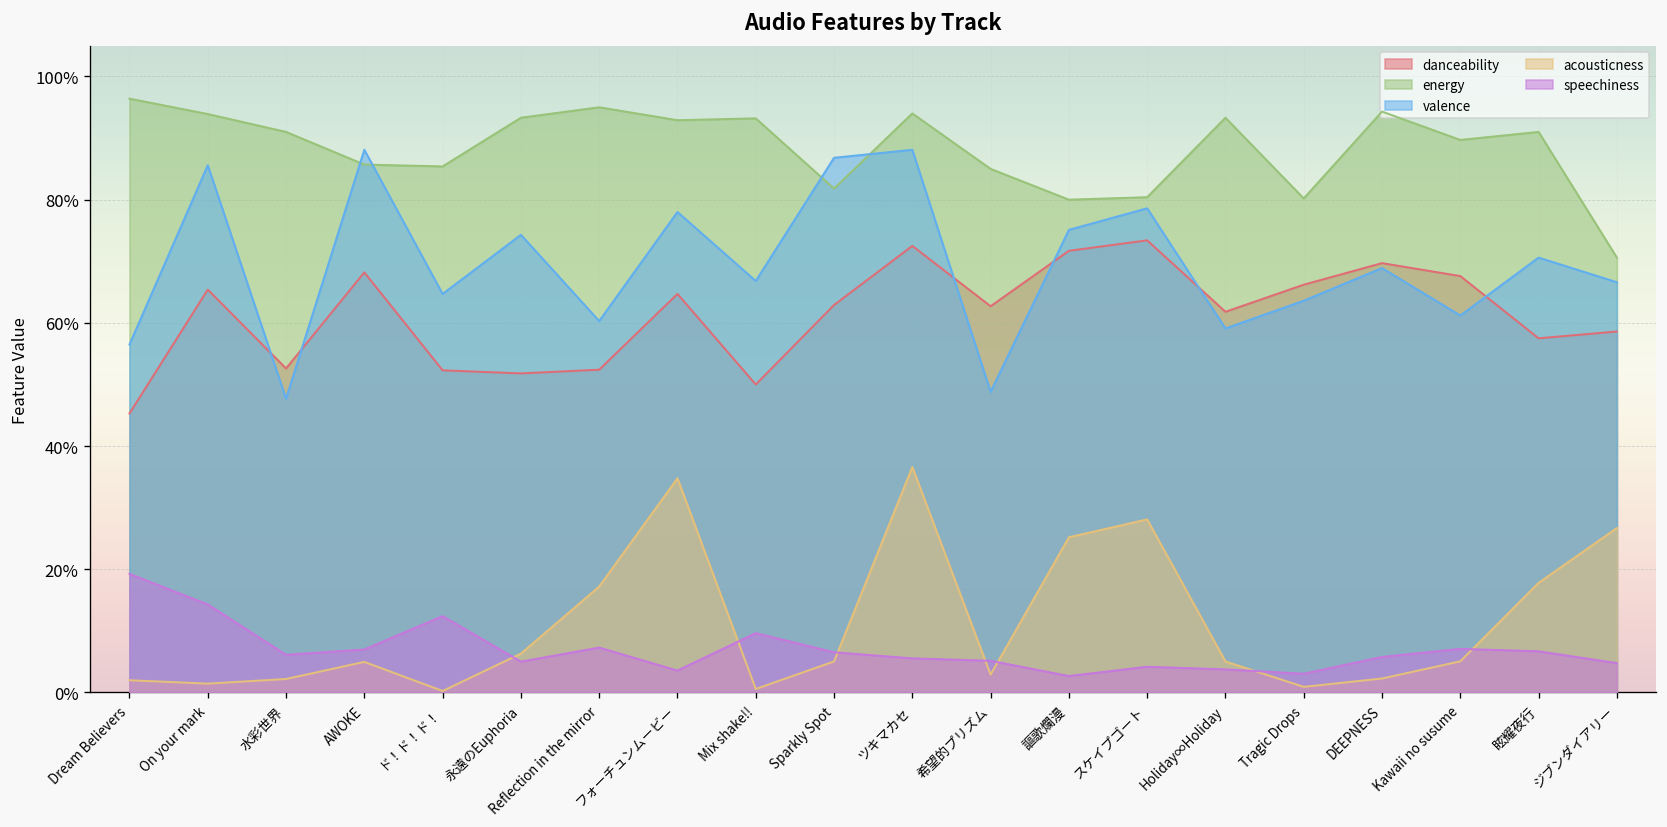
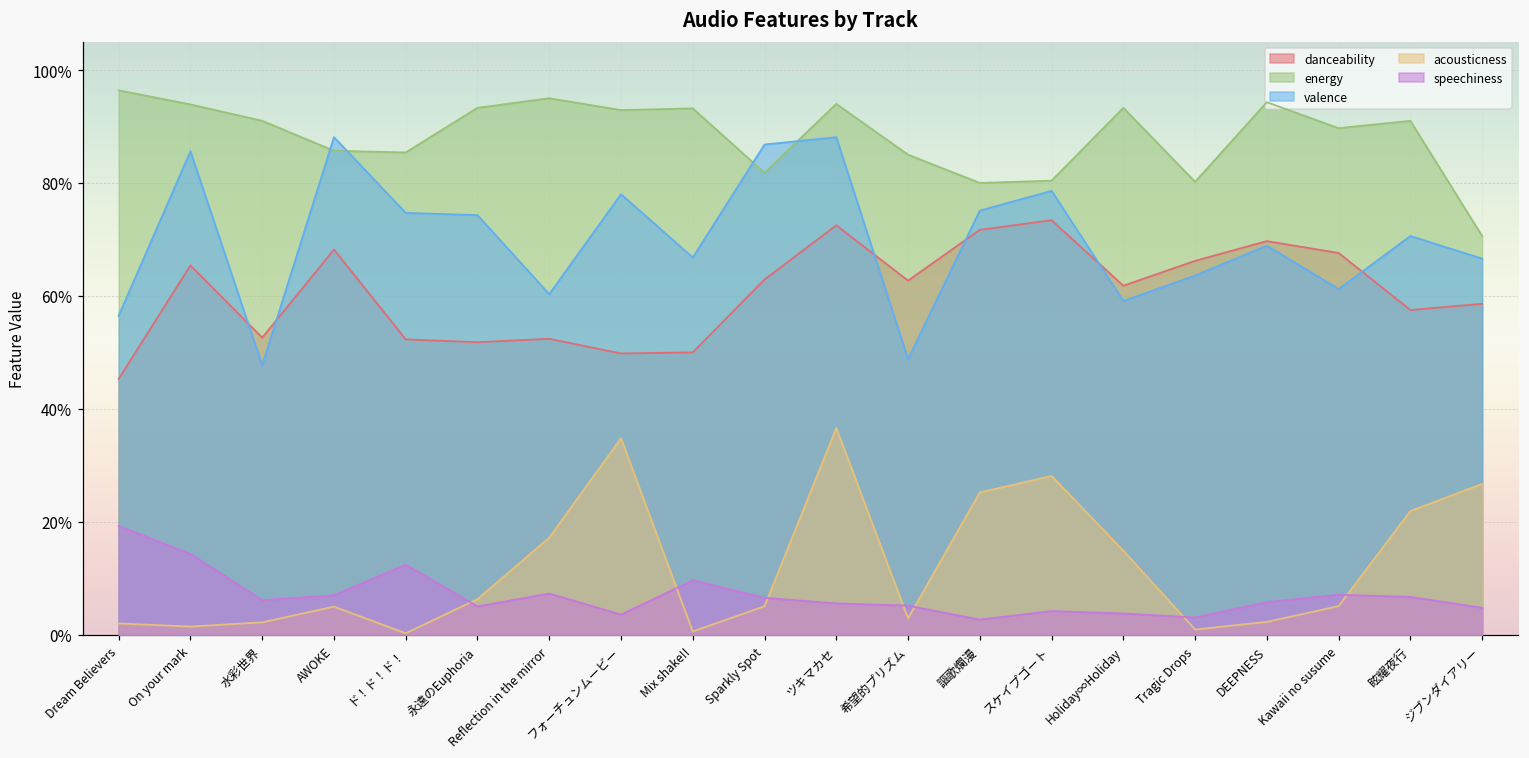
  {
    "danceability": {
      "Dream Believers": "45%",
      "On your mark": "65%",
      "水彩世界": "53%",
      "AWOKE": "68%",
      "ド！ド！ド！": "52%",
      "永遠のEuphoria": "52%",
      "Reflection in the mirror": "52%",
-     "フォーチュンムービー": "65%",
+     "フォーチュンムービー": "50%",
      "Mix shake!!": "50%",
      "Sparkly Spot": "63%",
      "ツキマカセ": "73%",
      "希望的プリズム": "63%",
      "謳歌爛漫": "72%",
      "スケイプゴート": "73%",
      "Holiday∞Holiday": "62%",
      "Tragic Drops": "66%",
      "DEEPNESS": "70%",
      "Kawaii no susume": "68%",
      "眩耀夜行": "57%",
      "ジブンダイアリー": "59%"
    },
    "energy": {
      "Dream Believers": "96%",
      "On your mark": "94%",
      "水彩世界": "91%",
      "AWOKE": "86%",
      "ド！ド！ド！": "85%",
      "永遠のEuphoria": "93%",
      "Reflection in the mirror": "95%",
      "フォーチュンムービー": "93%",
      "Mix shake!!": "93%",
      "Sparkly Spot": "82%",
      "ツキマカセ": "94%",
      "希望的プリズム": "85%",
      "謳歌爛漫": "80%",
      "スケイプゴート": "80%",
      "Holiday∞Holiday": "93%",
      "Tragic Drops": "80%",
      "Kawaii no susume": "90%",
      "眩耀夜行": "91%",
      "ジブンダイアリー": "71%"
    },
    "valence": {
      "Dream Believers": "56%",
      "On your mark": "86%",
      "水彩世界": "48%",
      "AWOKE": "88%",
-     "ド！ド！ド！": "65%",
+     "ド！ド！ド！": "75%",
      "永遠のEuphoria": "74%",
      "Reflection in the mirror": "60%",
      "フォーチュンムービー": "78%",
      "Mix shake!!": "67%",
      "Sparkly Spot": "87%",
      "ツキマカセ": "88%",
      "希望的プリズム": "49%",
      "謳歌爛漫": "75%",
      "スケイプゴート": "79%",
      "Holiday∞Holiday": "59%",
      "Tragic Drops": "64%",
      "DEEPNESS": "69%",
      "Kawaii no susume": "61%",
      "眩耀夜行": "71%",
      "ジブンダイアリー": "67%"
    },
    "acousticness": {
      "Dream Believers": "2%",
      "On your mark": "1%",
      "水彩世界": "2%",
      "AWOKE": "5%",
      "ド！ド！ド！": "0%",
      "永遠のEuphoria": "6%",
      "Reflection in the mirror": "17%",
      "フォーチュンムービー": "35%",
      "Mix shake!!": "1%",
      "Sparkly Spot": "5%",
      "ツキマカセ": "37%",
      "希望的プリズム": "3%",
      "謳歌爛漫": "25%",
      "スケイプゴート": "28%",
-     "Holiday∞Holiday": "5%",
+     "Holiday∞Holiday": "15%",
      "Tragic Drops": "1%",
      "DEEPNESS": "2%",
      "Kawaii no susume": "5%",
-     "眩耀夜行": "18%",
+     "眩耀夜行": "22%",
      "ジブンダイアリー": "27%"
    },
    "speechiness": {
      "Dream Believers": "19%",
      "On your mark": "14%",
      "水彩世界": "6%",
      "AWOKE": "7%",
      "ド！ド！ド！": "12%",
      "永遠のEuphoria": "5%",
      "Reflection in the mirror": "7%",
      "フォーチュンムービー": "4%",
      "Mix shake!!": "10%",
      "Sparkly Spot": "7%",
      "ツキマカセ": "6%",
      "希望的プリズム": "5%",
      "謳歌爛漫": "3%",
      "スケイプゴート": "4%",
      "Holiday∞Holiday": "4%",
      "Tragic Drops": "3%",
      "DEEPNESS": "6%",
      "Kawaii no susume": "7%",
      "眩耀夜行": "7%",
      "ジブンダイアリー": "5%"
    }
  }
